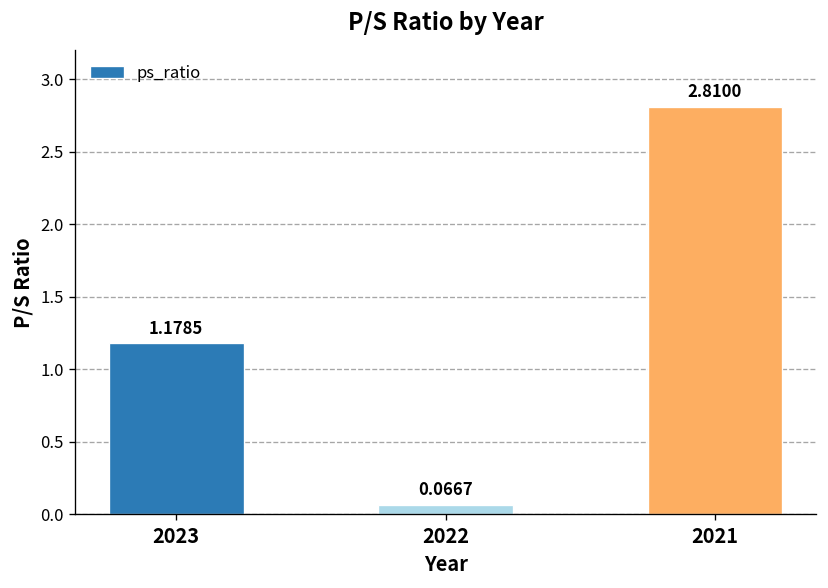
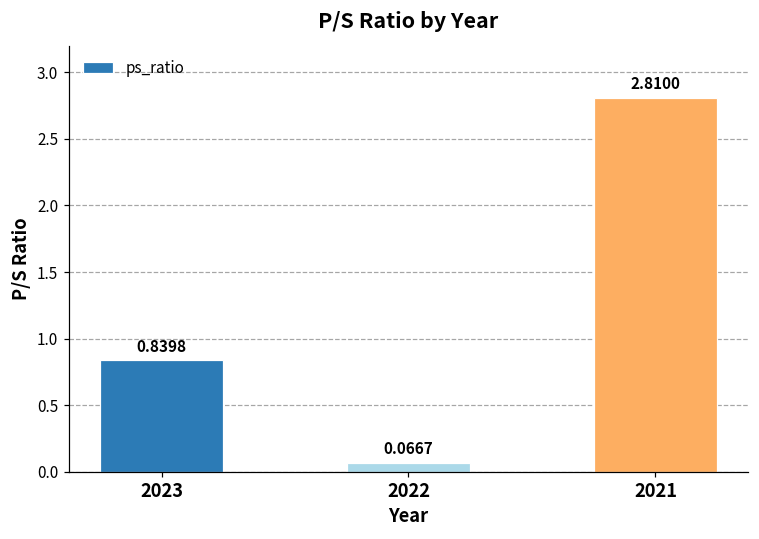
  {
-   "2023": 1.1785,
+   "2023": 0.8398,
    "2022": 0.0667,
    "2021": 2.8100
  }
